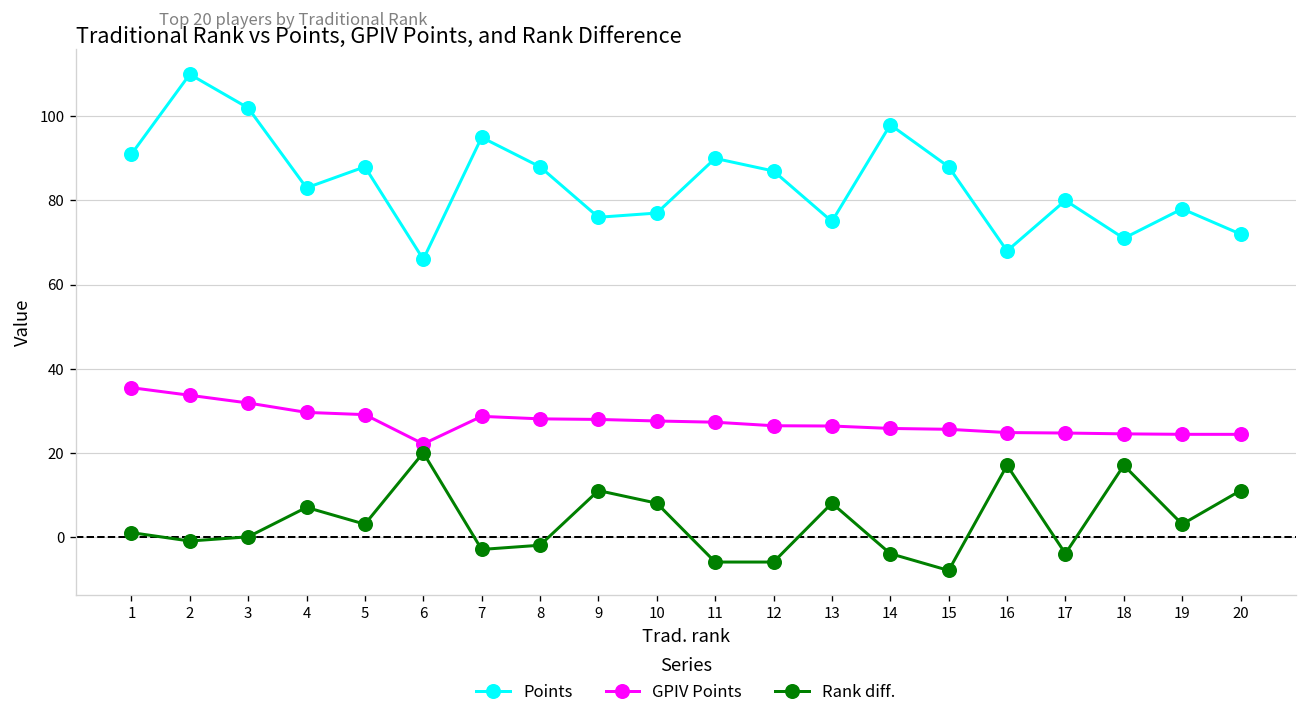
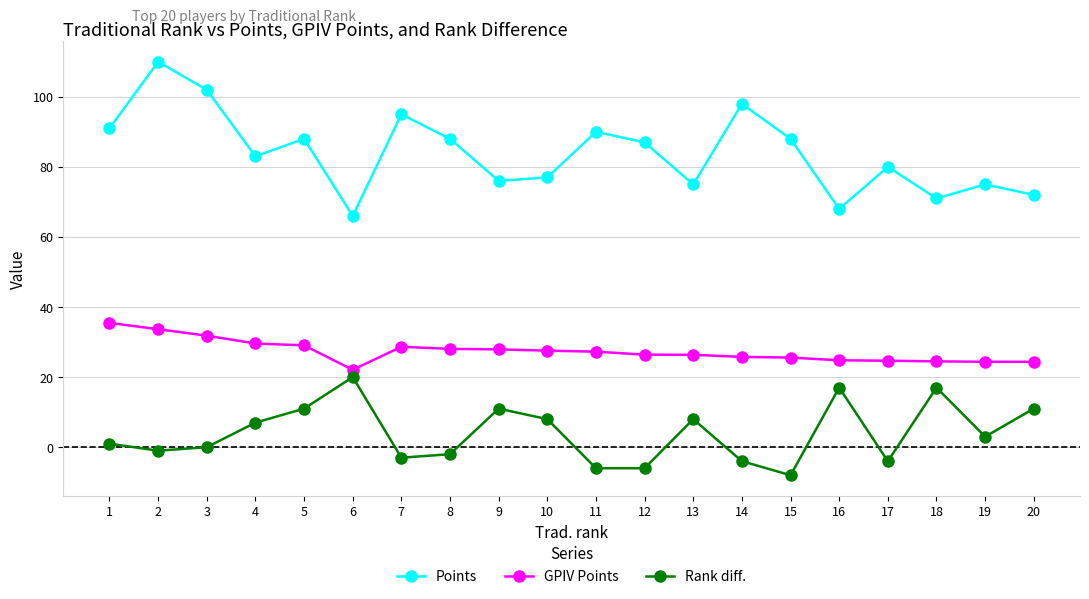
  {
    "Points": {
      "1": 91,
      "2": 110,
      "3": 102,
      "4": 83,
      "5": 88,
      "6": 66,
      "7": 95,
      "8": 88,
      "9": 76,
      "10": 77,
      "11": 90,
      "12": 87,
      "13": 75,
      "14": 98,
      "15": 88,
      "16": 68,
      "17": 80,
      "18": 71,
-     "19": 78,
+     "19": 75,
      "20": 72
    },
    "GPIV Points": {
      "1": 35,
      "2": 34,
      "3": 32,
      "4": 30,
      "5": 29,
      "6": 22,
      "7": 29,
      "8": 28,
      "9": 28,
      "10": 28,
      "11": 27,
      "12": 26,
      "13": 26,
      "14": 26,
      "15": 26,
      "16": 25,
      "17": 25,
      "18": 24,
      "19": 24,
      "20": 24
    },
    "Rank diff.": {
      "1": 1,
      "2": -1,
      "3": 0,
      "4": 7,
-     "5": 3,
+     "5": 11,
      "6": 20,
      "7": -3,
      "8": -2,
      "9": 11,
      "10": 8,
      "11": -6,
      "12": -6,
      "13": 8,
      "14": -4,
      "15": -8,
      "16": 17,
      "17": -4,
      "18": 17,
      "19": 3,
      "20": 11
    }
  }
